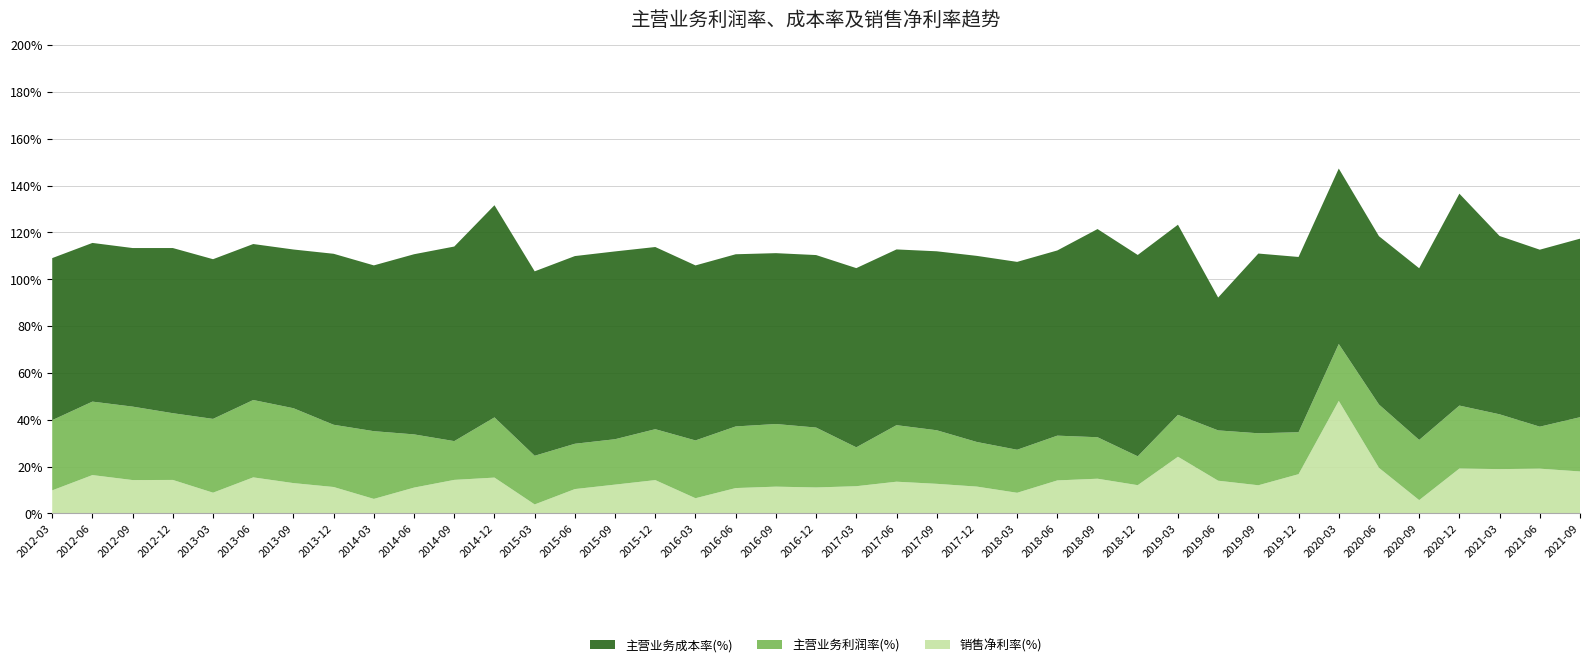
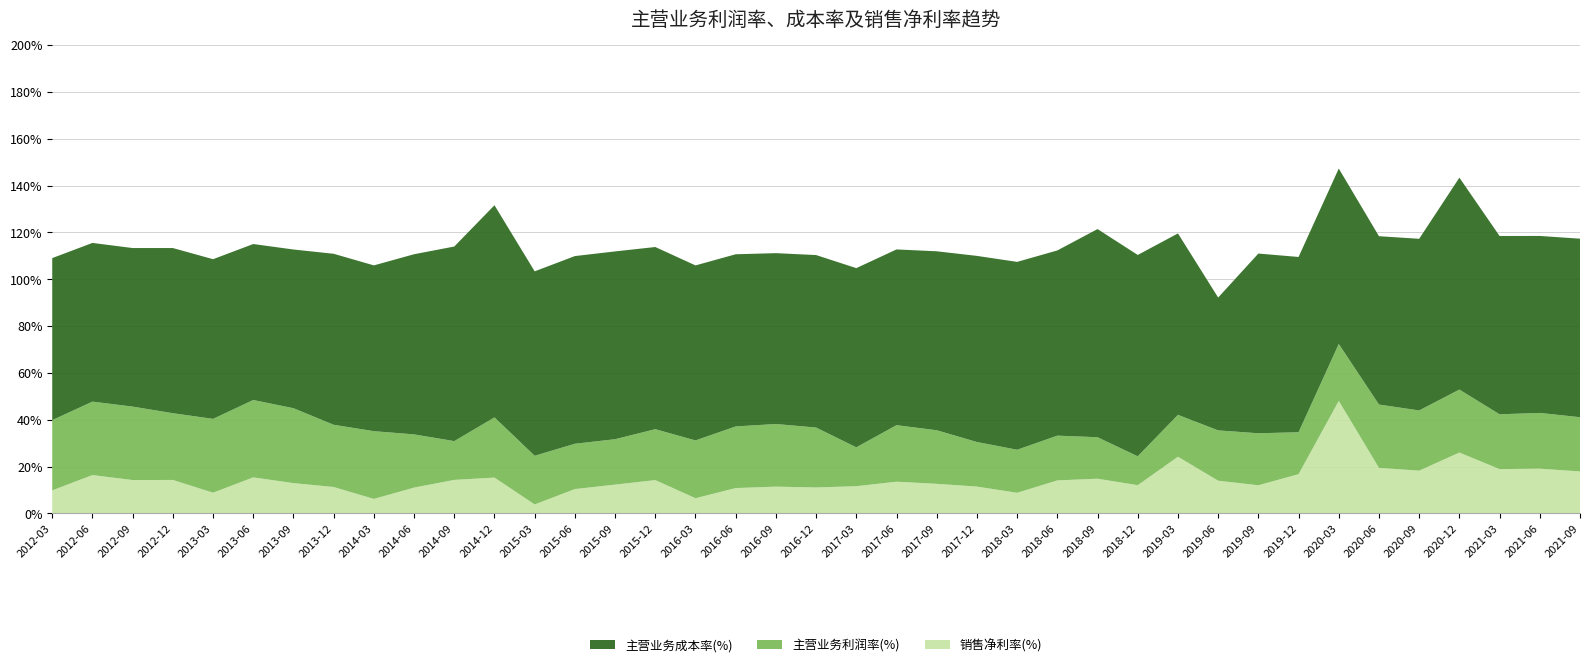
  {
    "销售净利率(%)": {
      "2012-03": "10%",
      "2012-06": "16%",
      "2012-09": "14%",
      "2012-12": "14%",
      "2013-03": "9%",
      "2013-06": "15%",
      "2013-09": "13%",
      "2013-12": "11%",
      "2014-03": "6%",
      "2014-06": "11%",
      "2014-09": "14%",
      "2014-12": "15%",
      "2015-03": "4%",
      "2015-06": "10%",
      "2015-09": "12%",
      "2015-12": "14%",
      "2016-03": "6%",
      "2016-06": "11%",
      "2016-09": "11%",
      "2016-12": "11%",
      "2017-03": "12%",
      "2017-06": "14%",
      "2017-09": "13%",
      "2017-12": "11%",
      "2018-03": "9%",
      "2018-06": "14%",
      "2018-09": "15%",
      "2018-12": "12%",
      "2019-03": "24%",
      "2019-06": "14%",
      "2019-09": "12%",
      "2019-12": "17%",
      "2020-03": "48%",
      "2020-06": "19%",
-     "2020-09": "6%",
-     "2020-12": "19%",
+     "2020-09": "18%",
+     "2020-12": "26%",
      "2021-03": "19%",
      "2021-06": "19%",
      "2021-09": "18%"
    },
    "主营业务利润率(%)": {
      "2012-03": "30%",
      "2012-06": "31%",
      "2012-09": "31%",
      "2012-12": "29%",
      "2013-03": "32%",
      "2013-06": "33%",
      "2013-09": "32%",
      "2013-12": "27%",
      "2014-03": "29%",
      "2014-06": "23%",
      "2014-09": "17%",
      "2014-12": "26%",
      "2015-03": "21%",
      "2015-06": "19%",
      "2015-09": "19%",
      "2015-12": "22%",
      "2016-03": "25%",
      "2016-06": "26%",
      "2016-09": "27%",
      "2016-12": "26%",
      "2017-03": "17%",
      "2017-06": "24%",
      "2017-09": "23%",
      "2017-12": "19%",
      "2018-03": "18%",
      "2018-06": "19%",
      "2018-09": "18%",
      "2018-12": "12%",
      "2019-03": "18%",
      "2019-06": "21%",
      "2019-09": "22%",
      "2019-12": "18%",
      "2020-03": "24%",
      "2020-06": "27%",
      "2020-09": "26%",
      "2020-12": "27%",
      "2021-03": "23%",
-     "2021-06": "18%",
+     "2021-06": "24%",
      "2021-09": "23%"
    },
    "主营业务成本率(%)": {
      "2012-03": "69%",
      "2012-06": "68%",
      "2012-09": "68%",
      "2012-12": "71%",
      "2013-03": "68%",
      "2013-06": "67%",
      "2013-09": "68%",
      "2013-12": "73%",
      "2014-03": "71%",
      "2014-06": "77%",
      "2014-09": "83%",
      "2014-12": "91%",
      "2015-03": "79%",
      "2015-06": "80%",
      "2015-09": "80%",
      "2015-12": "78%",
      "2016-03": "75%",
      "2016-06": "74%",
      "2016-09": "73%",
      "2016-12": "74%",
      "2017-03": "77%",
      "2017-06": "75%",
      "2017-09": "76%",
      "2017-12": "79%",
      "2018-03": "80%",
      "2018-06": "79%",
      "2018-09": "89%",
      "2018-12": "86%",
-     "2019-03": "81%",
+     "2019-03": "77%",
      "2019-06": "57%",
      "2019-09": "77%",
      "2019-12": "75%",
      "2020-03": "75%",
      "2020-06": "72%",
      "2020-09": "73%",
      "2020-12": "90%",
      "2021-03": "76%",
      "2021-06": "76%",
      "2021-09": "76%"
    }
  }
